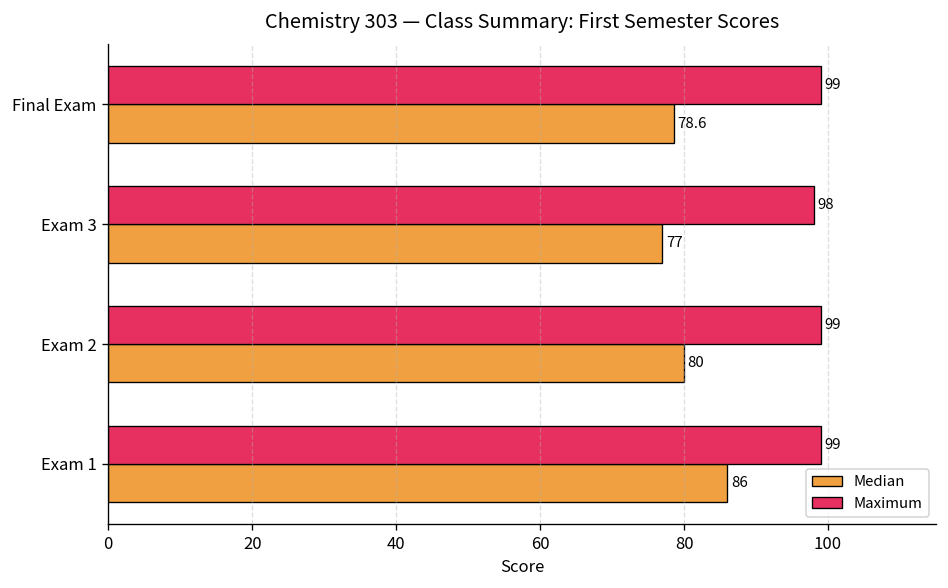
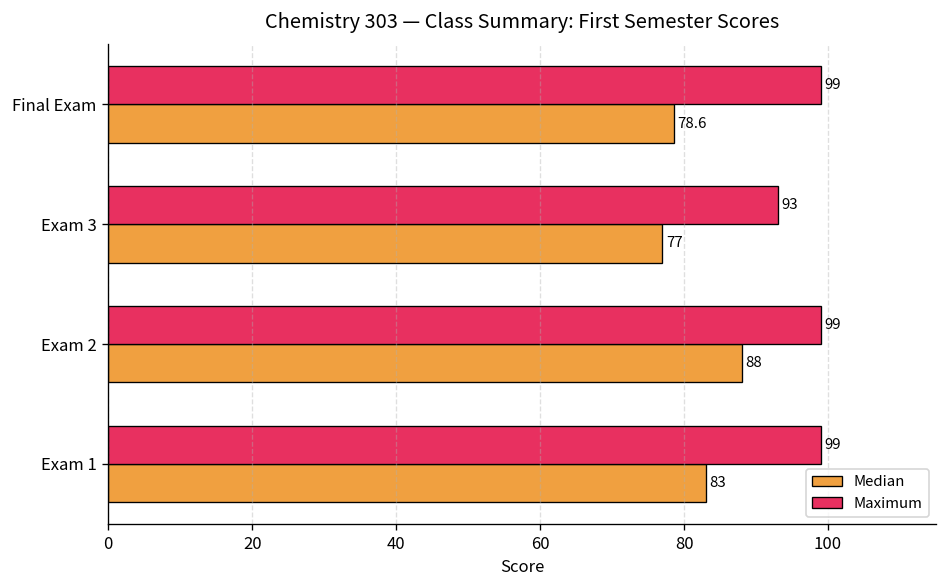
  {
    "Median": {
      "Final Exam": 78.6,
      "Exam 3": 77,
-     "Exam 2": 80,
-     "Exam 1": 86
+     "Exam 2": 88,
+     "Exam 1": 83
    },
    "Maximum": {
      "Final Exam": 99,
-     "Exam 3": 98,
+     "Exam 3": 93,
      "Exam 2": 99,
      "Exam 1": 99
    }
  }
